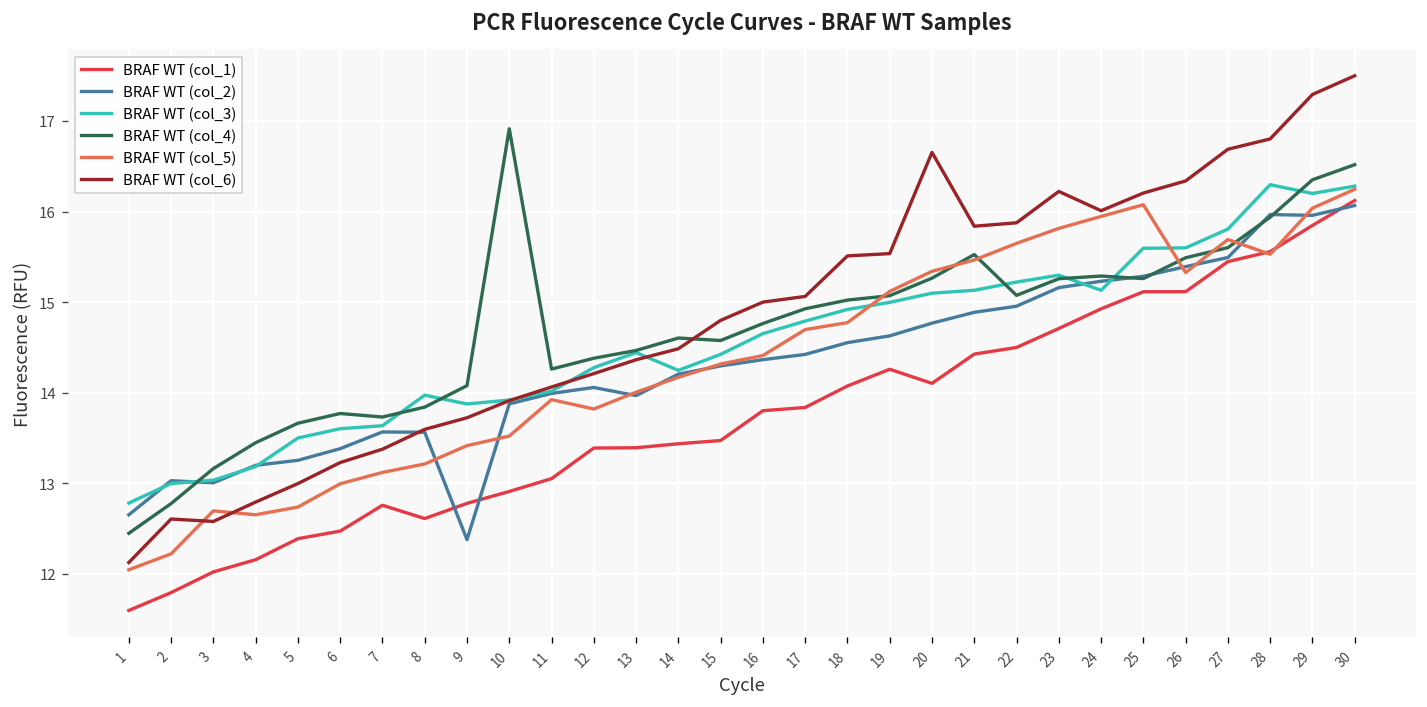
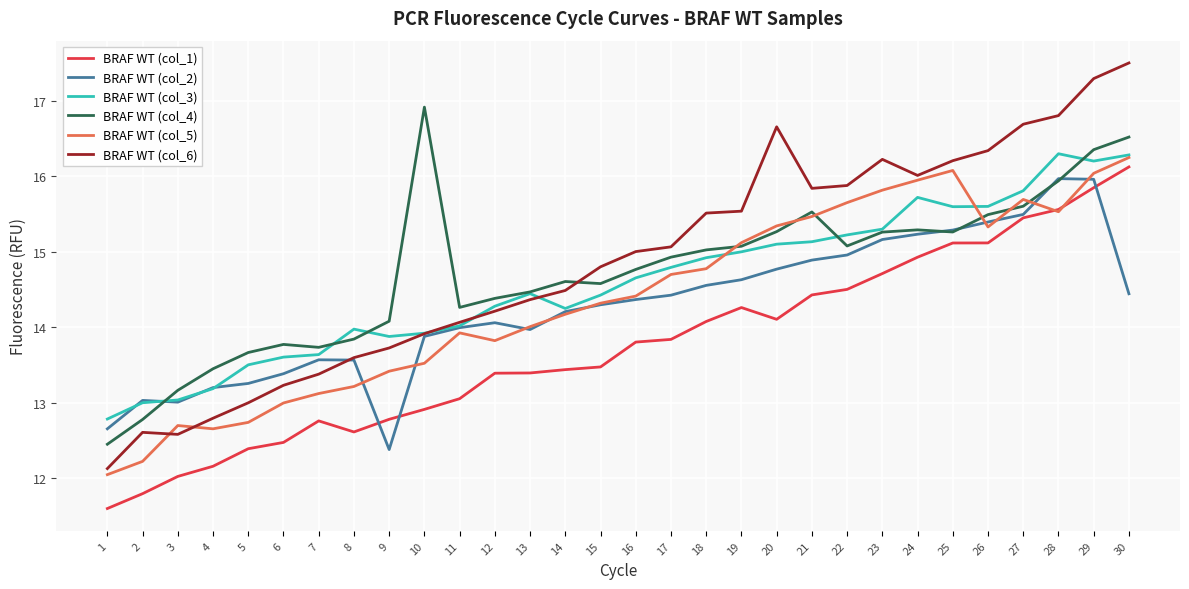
  {
    "BRAF WT (col_2)": {
      "1": 12.7,
      "5": 13.3,
      "6": 13.4,
      "7": 13.6,
      "9": 12.4,
      "10": 13.9,
      "12": 14.1,
      "13": 14.0,
      "14": 14.2,
      "16": 14.4,
      "17": 14.4,
      "18": 14.6,
      "19": 14.6,
      "20": 14.8,
      "21": 14.9,
      "22": 15.0,
      "23": 15.2,
      "24": 15.2,
      "26": 15.4,
      "27": 15.5,
      "29": 16.0,
-     "30": 16.1
+     "30": 14.4
    },
    "BRAF WT (col_3)": {
      "1": 12.8,
      "5": 13.5,
      "6": 13.6,
      "7": 13.6,
      "8": 14.0,
      "9": 13.9,
      "12": 14.3,
      "14": 14.2,
      "15": 14.4,
      "16": 14.7,
      "17": 14.8,
      "18": 14.9,
      "19": 15.0,
      "20": 15.1,
      "21": 15.1,
      "22": 15.2,
      "23": 15.3,
-     "24": 15.1,
+     "24": 15.7,
      "25": 15.6,
      "26": 15.6,
      "27": 15.8,
      "28": 16.3,
      "29": 16.2,
      "30": 16.3
    },
    "BRAF WT (col_4)": {
      "1": 12.4,
      "2": 12.8,
      "3": 13.2,
      "4": 13.4,
      "5": 13.7,
      "6": 13.8,
      "7": 13.7,
      "8": 13.8,
      "9": 14.1,
      "10": 16.9,
      "11": 14.3,
      "12": 14.4,
      "14": 14.6,
      "15": 14.6,
      "16": 14.8,
      "17": 14.9,
      "18": 15.0,
      "19": 15.1,
      "20": 15.3,
      "21": 15.5,
      "22": 15.1,
      "23": 15.3,
      "24": 15.3,
      "26": 15.5,
      "27": 15.6,
      "29": 16.4,
      "30": 16.5
    },
    "BRAF WT (col_6)": {
      "1": 12.1,
      "2": 12.6,
      "3": 12.6,
      "4": 12.8,
      "5": 13.0,
      "6": 13.2,
      "7": 13.4,
      "9": 13.7,
      "11": 14.1,
      "12": 14.2,
      "13": 14.4,
      "14": 14.5,
      "15": 14.8,
      "16": 15.0,
      "17": 15.1,
      "18": 15.5,
      "19": 15.5,
      "20": 16.7,
      "21": 15.8,
      "22": 15.9,
      "23": 16.2,
      "24": 16.0,
      "25": 16.2,
      "26": 16.3,
      "27": 16.7,
      "28": 16.8,
      "29": 17.3,
      "30": 17.5
    }
  }
